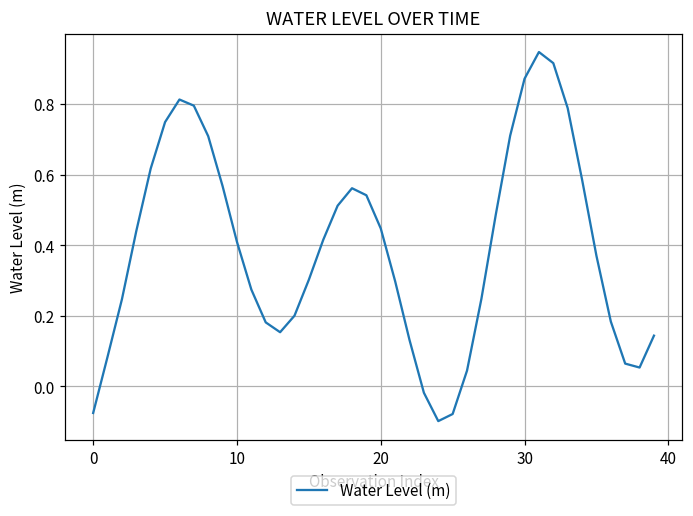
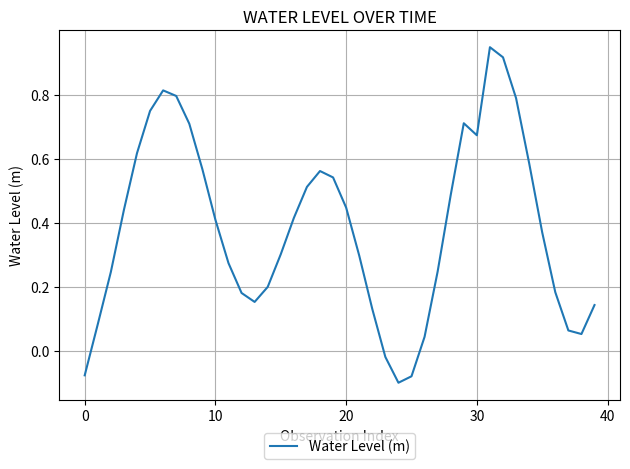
  {
    "0": -0.08,
    "10": 0.41,
    "20": 0.45,
-   "30": 0.87
+   "30": 0.67
  }
